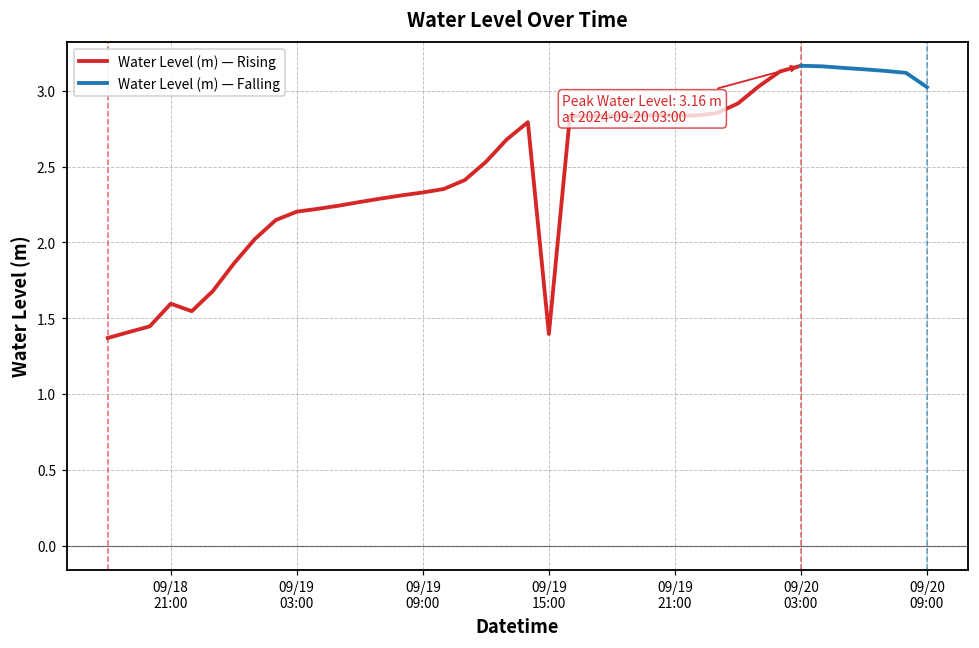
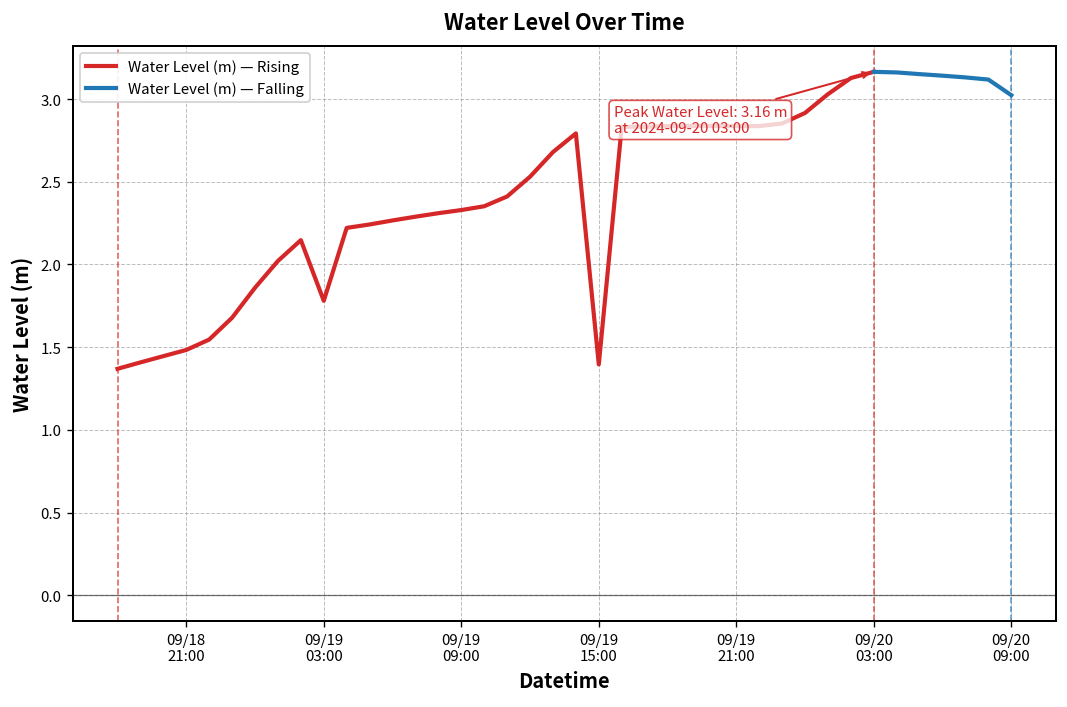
  {
    "Water Level (m) — Rising": {
-     "09/18 21:00": 1.60,
-     "09/19 03:00": 2.20,
+     "09/18 21:00": 1.48,
+     "09/19 03:00": 1.78,
      "09/19 09:00": 2.33,
      "09/19 15:00": 1.40
    },
    "Water Level (m) — Falling": {
      "09/20 09:00": 3.02
    }
  }
